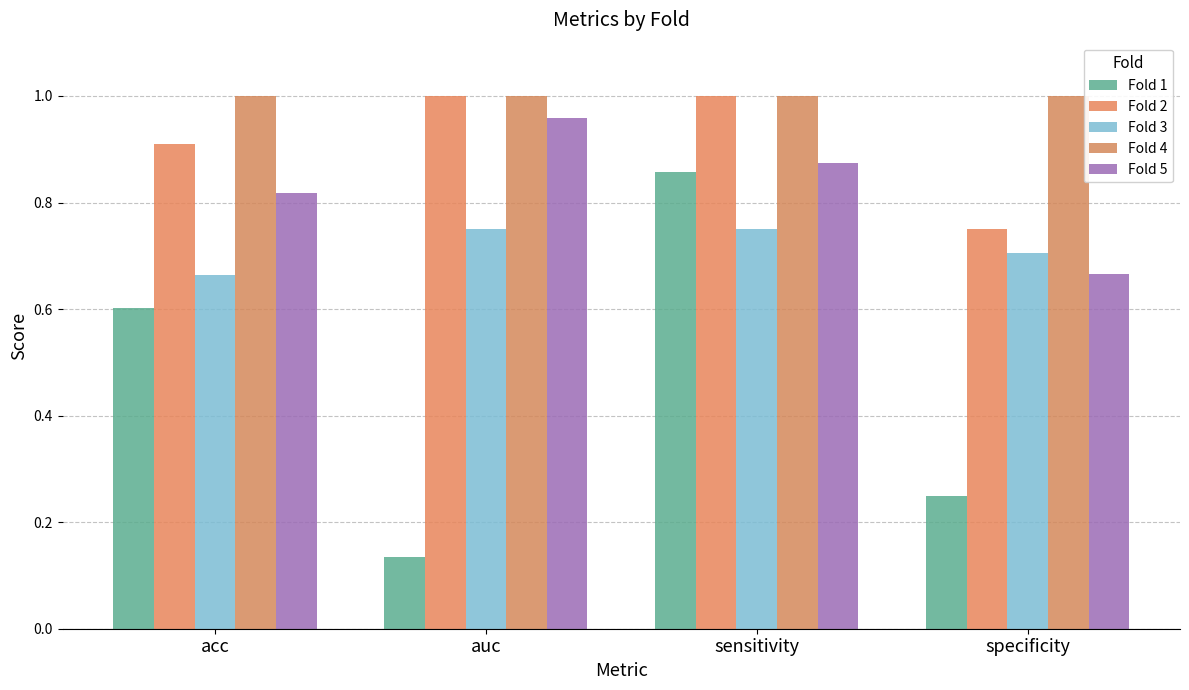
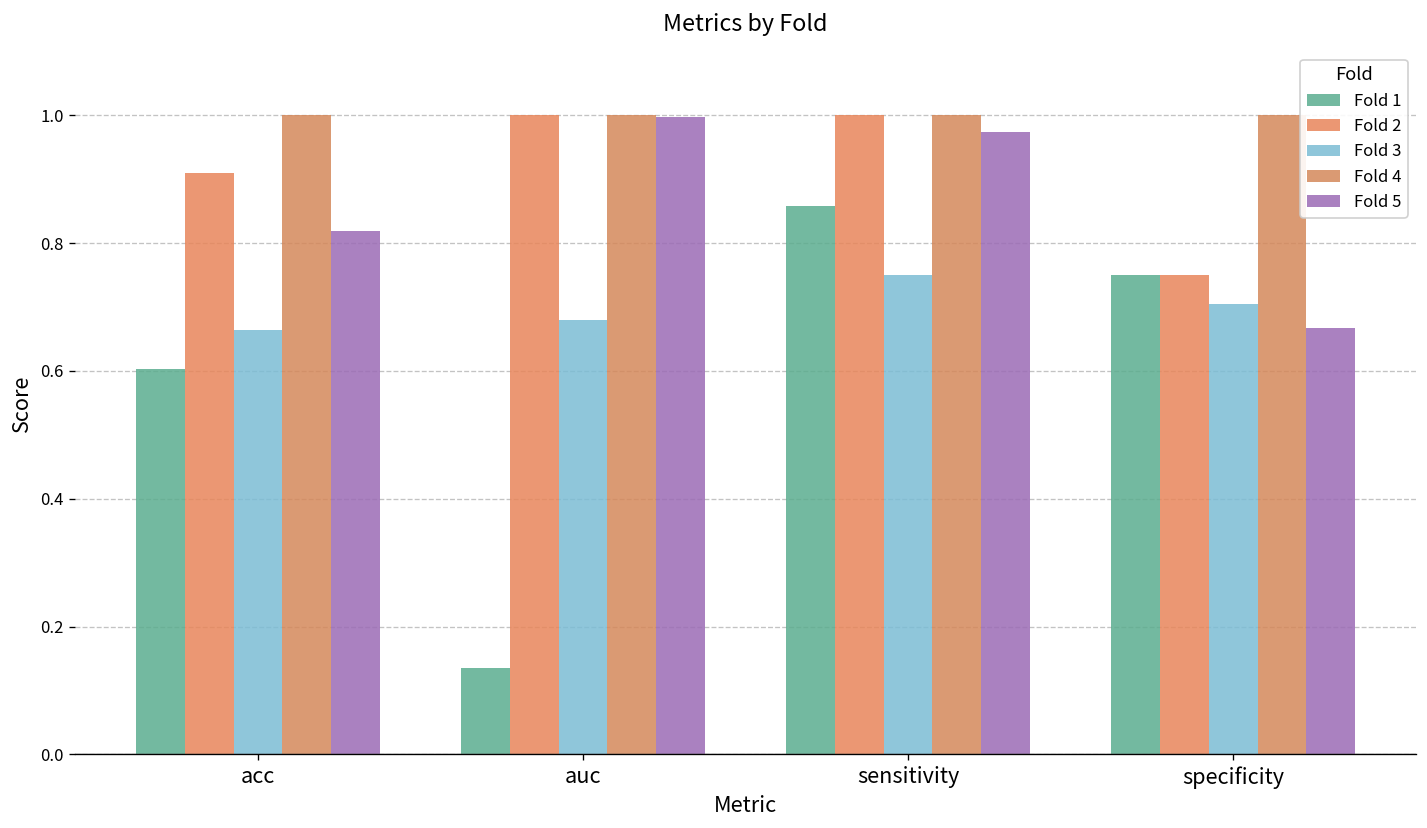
  {
    "Fold 1": {
      "acc": 0.60,
      "auc": 0.14,
      "sensitivity": 0.86,
-     "specificity": 0.25
+     "specificity": 0.75
    },
    "Fold 3": {
      "acc": 0.66,
-     "auc": 0.75,
+     "auc": 0.68,
      "sensitivity": 0.75,
      "specificity": 0.70
    },
    "Fold 5": {
      "acc": 0.82,
-     "auc": 0.96,
-     "sensitivity": 0.88,
+     "auc": 1.00,
+     "sensitivity": 0.97,
      "specificity": 0.67
    }
  }
